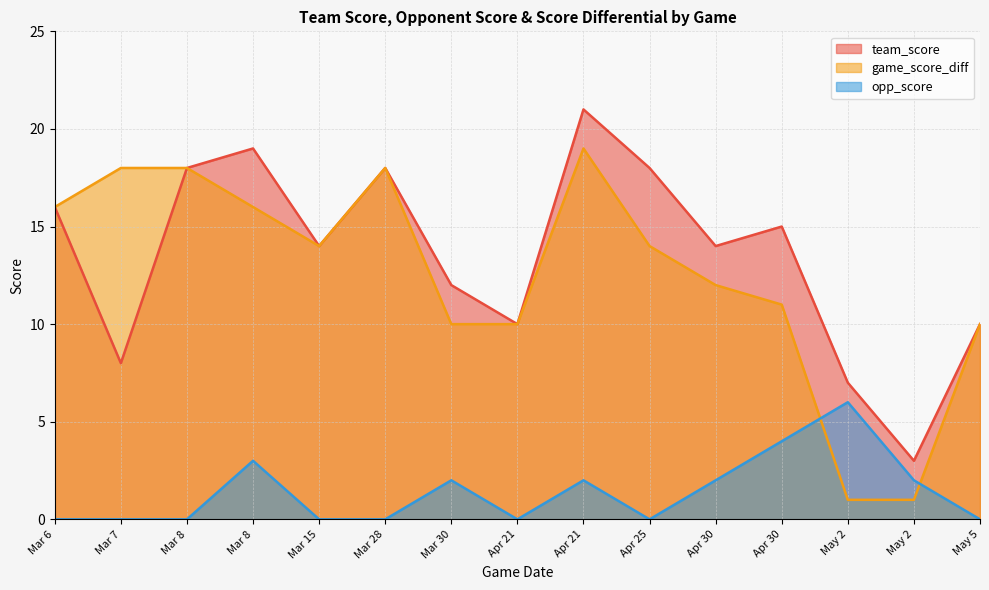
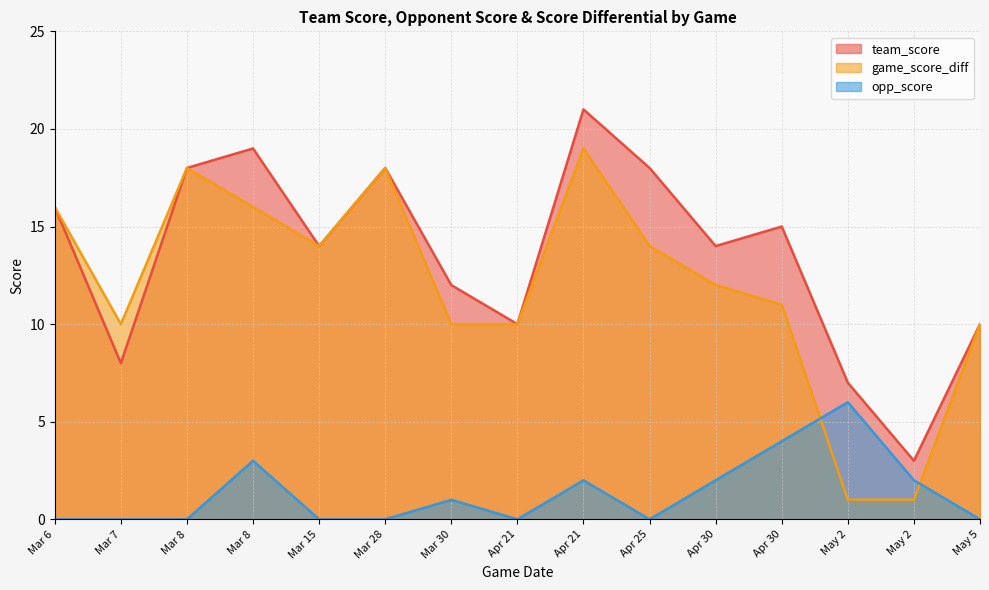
  {
    "team_score": {
      "Mar 7": 8,
      "Mar 30": 12,
      "Apr 25": 18
    },
    "game_score_diff": {
-     "Mar 7": 18,
+     "Mar 7": 10,
      "Mar 30": 10,
      "Apr 25": 14
    },
    "opp_score": {
      "Mar 6": 0,
      "Mar 7": 0,
      "Mar 15": 0,
      "Mar 28": 0,
-     "Mar 30": 2,
+     "Mar 30": 1,
      "Apr 25": 0,
      "May 5": 0
    }
  }
